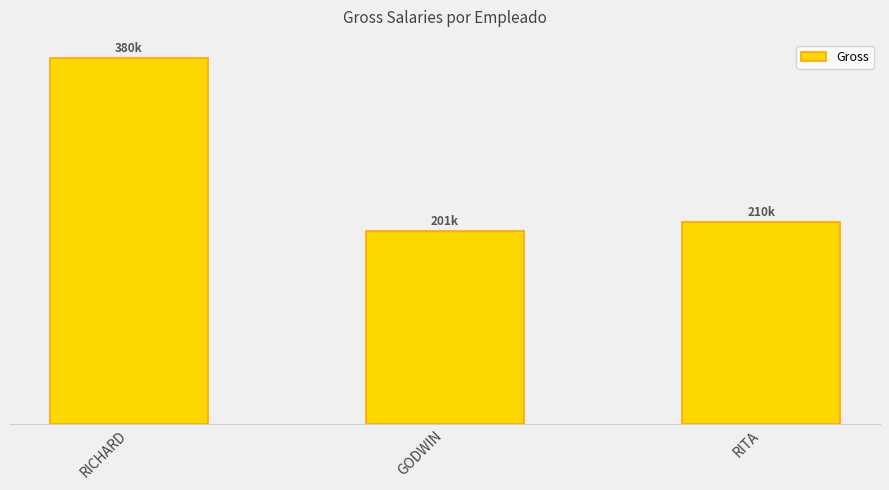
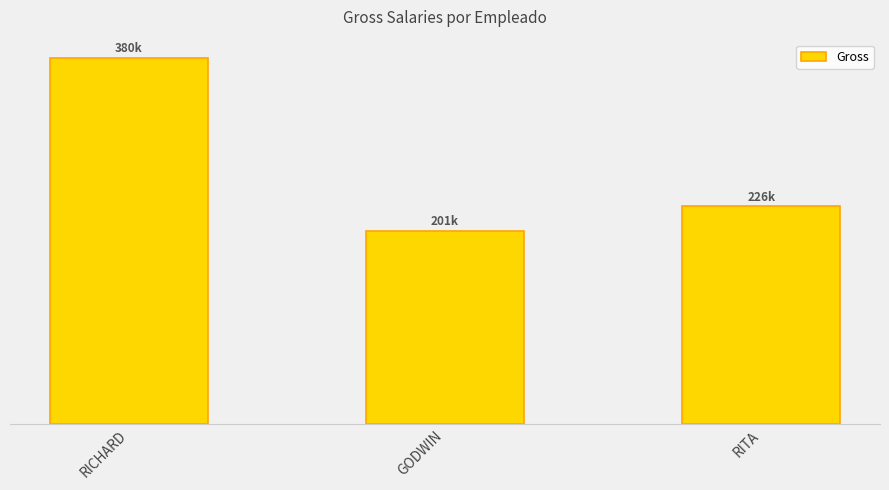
  {
    "RICHARD": "380k",
    "GODWIN": "201k",
-   "RITA": "210k"
+   "RITA": "226k"
  }
